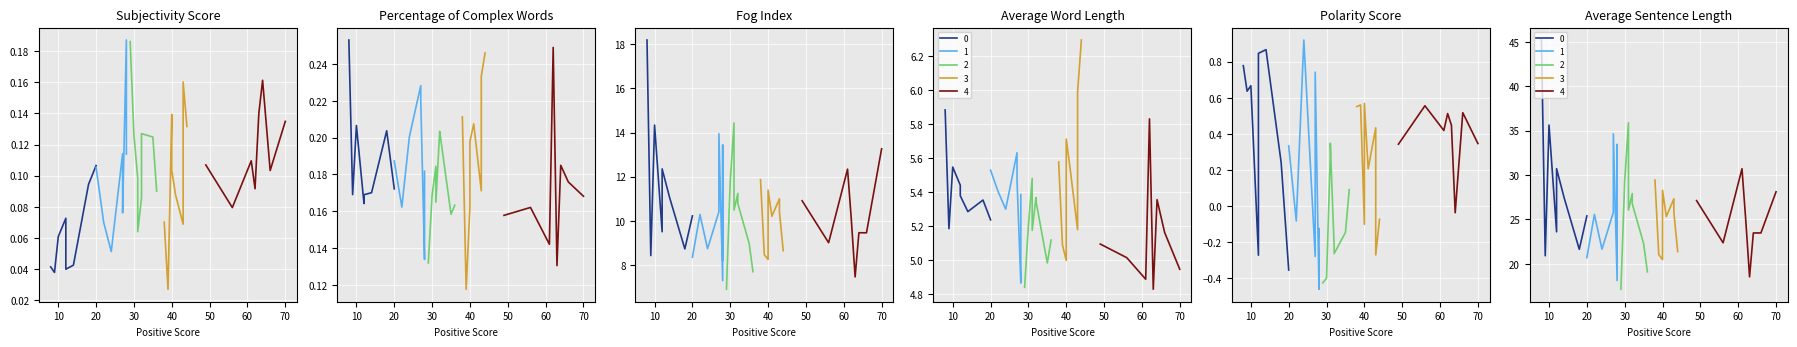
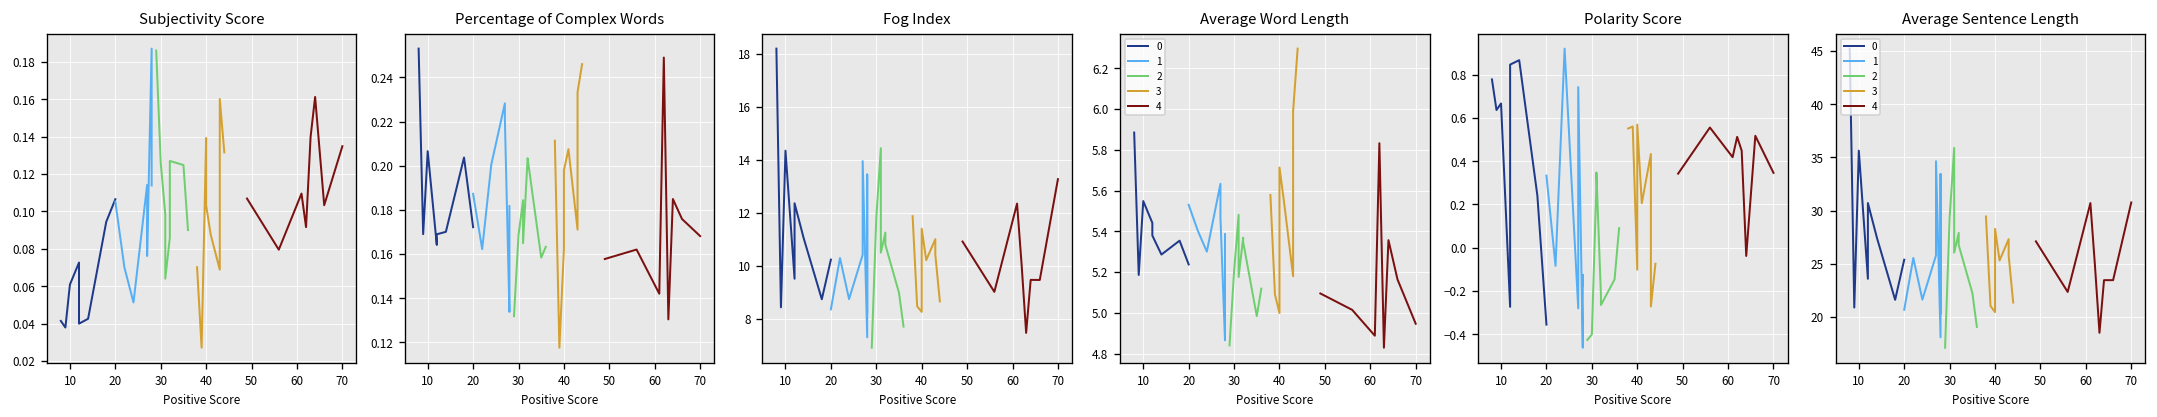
  {
    "Subjectivity Score": {
      "4": {
        "70": 0.135
      }
    },
    "Percentage of Complex Words": {
      "4": {
        "70": 0.168
      }
    },
    "Fog Index": {
      "4": {
        "70": 13.3
      }
    },
    "Average Word Length": {
      "4": {
        "70": 4.95
      }
    },
    "Polarity Score": {
      "4": {
        "70": 0.35
      }
    },
    "Average Sentence Length": {
      "4": {
-       "70": 28
+       "70": 31
      }
    }
  }
